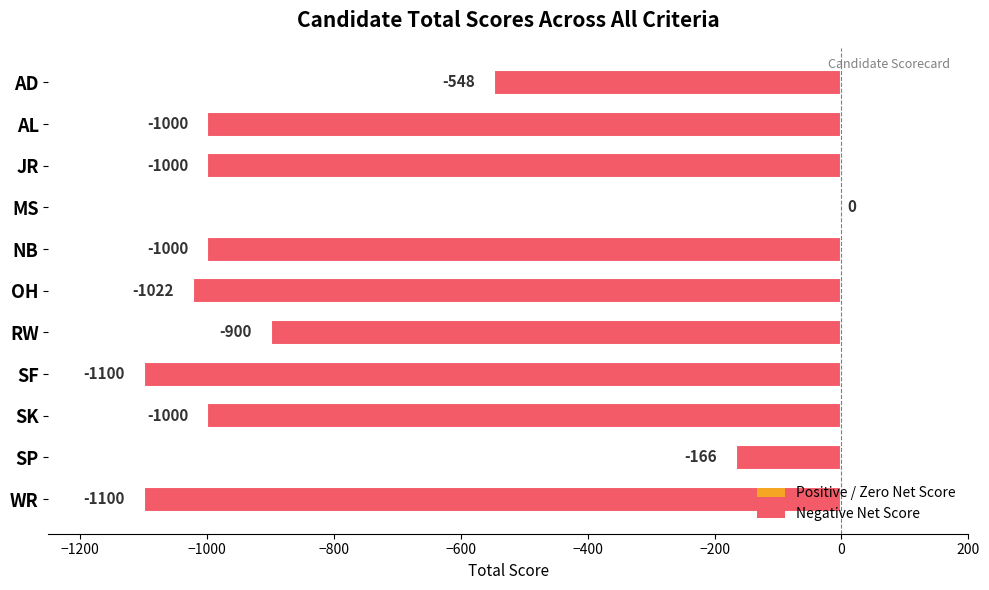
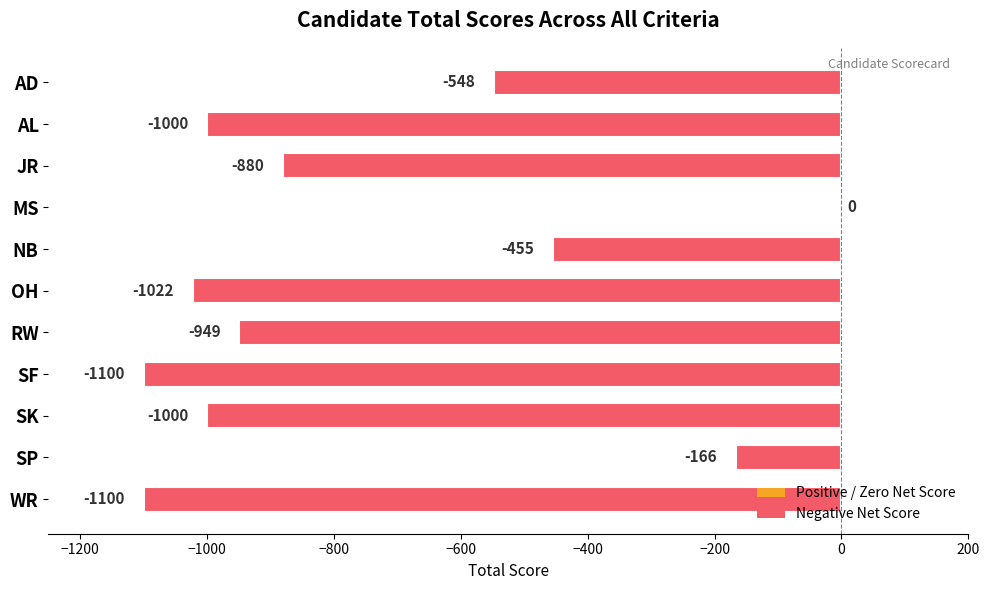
  {
    "AD": -548,
    "AL": -1000,
-   "JR": -1000,
+   "JR": -880,
    "MS": 0,
-   "NB": -1000,
+   "NB": -455,
    "OH": -1022,
-   "RW": -900,
+   "RW": -949,
    "SF": -1100,
    "SK": -1000,
    "SP": -166,
    "WR": -1100
  }
